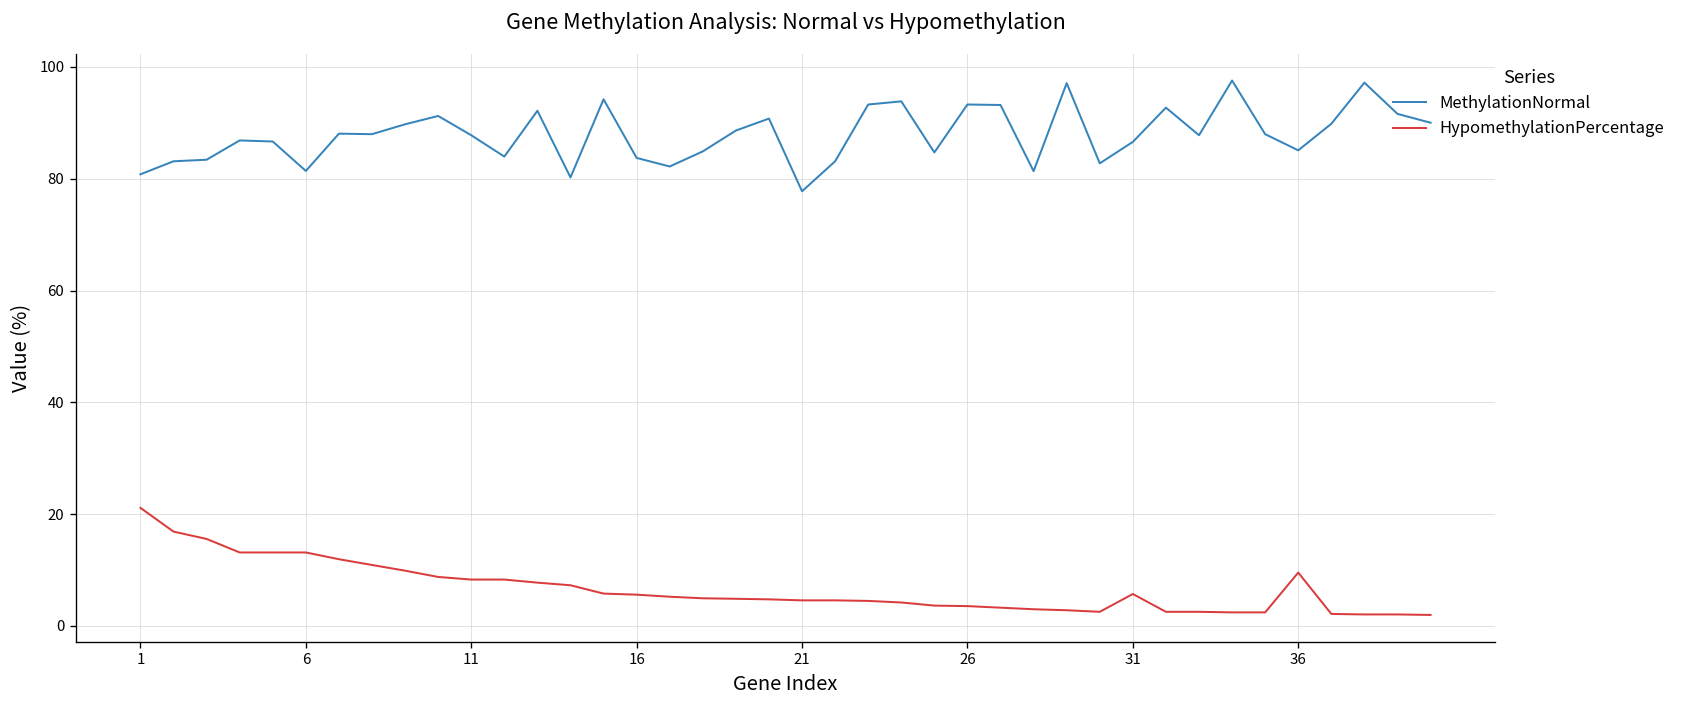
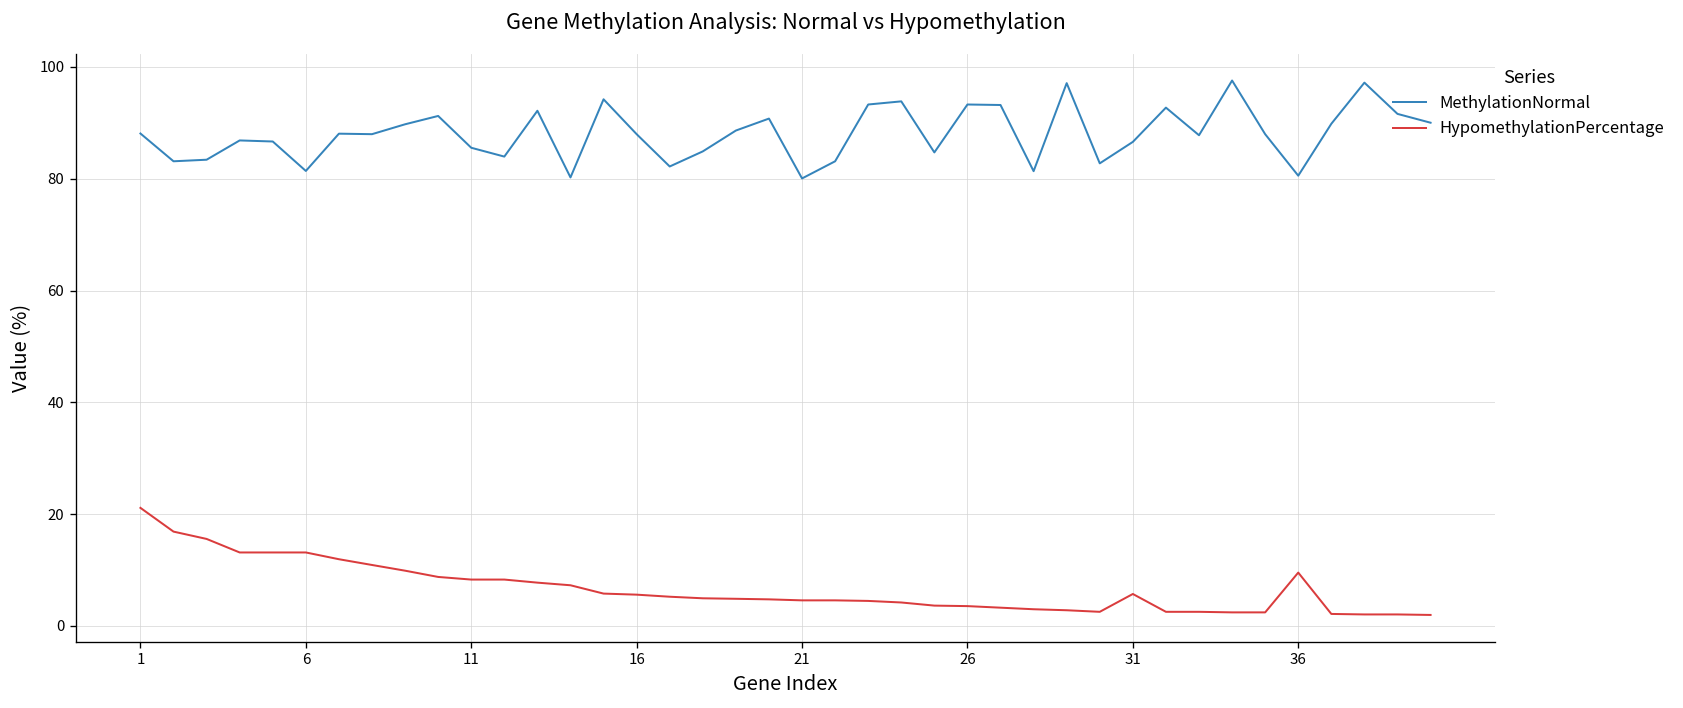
  {
    "MethylationNormal": {
-     "1": 81,
+     "1": 88,
      "6": 81,
-     "11": 88,
-     "16": 84,
-     "21": 78,
+     "11": 86,
+     "16": 88,
+     "21": 80,
      "26": 93,
      "31": 87,
-     "36": 85
+     "36": 81
    },
    "HypomethylationPercentage": {
      "1": 21,
      "6": 13,
      "11": 8,
      "16": 6,
      "21": 5,
      "26": 4,
      "31": 6,
      "36": 10
    }
  }
